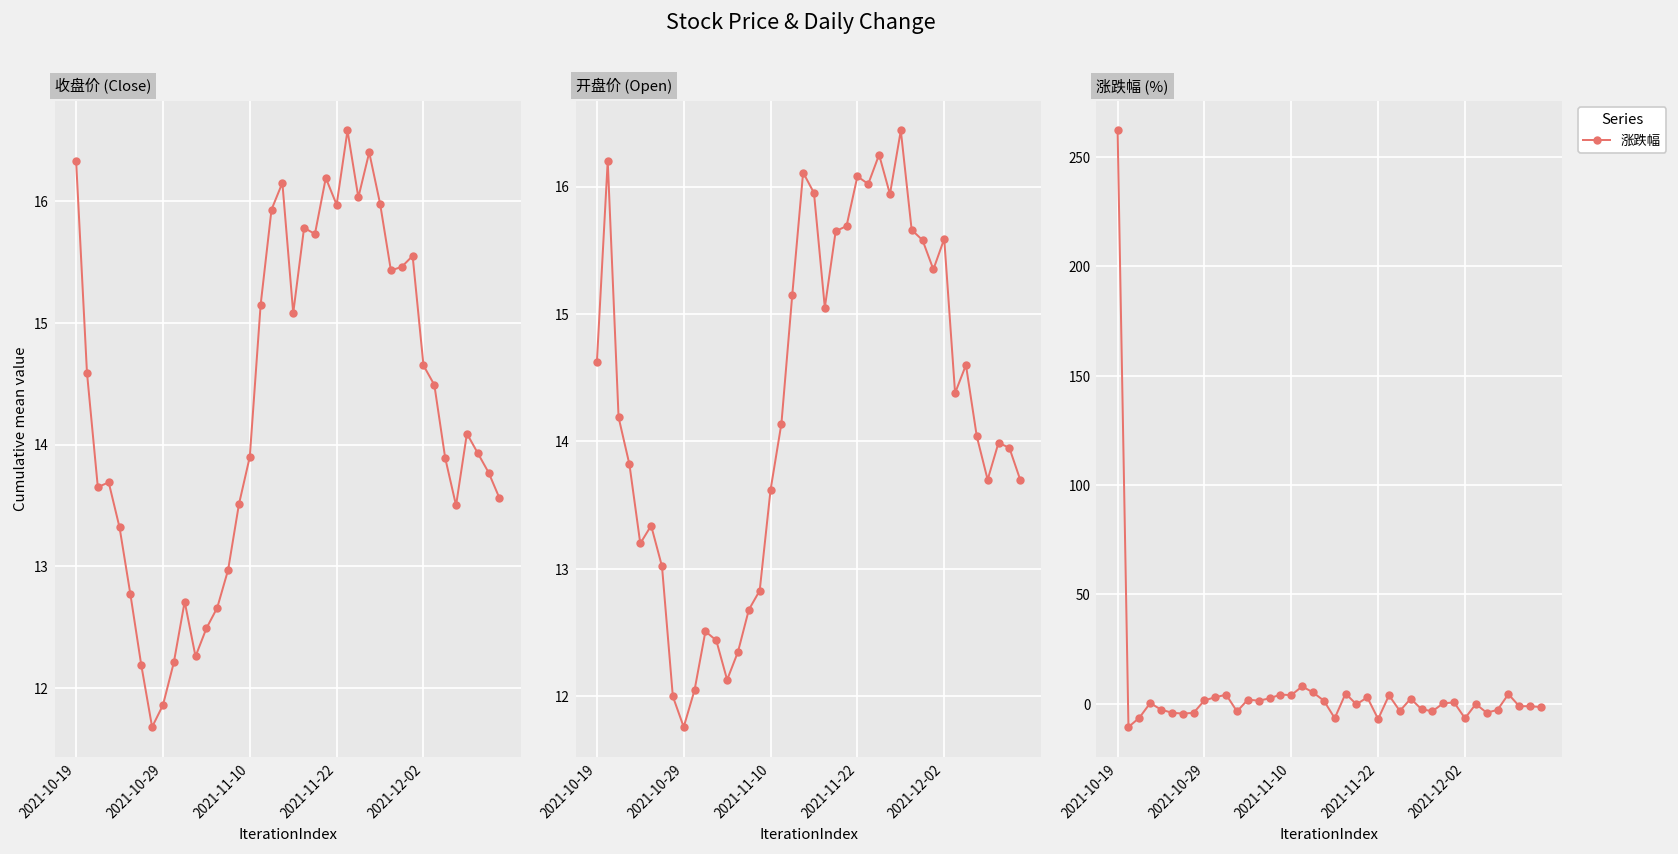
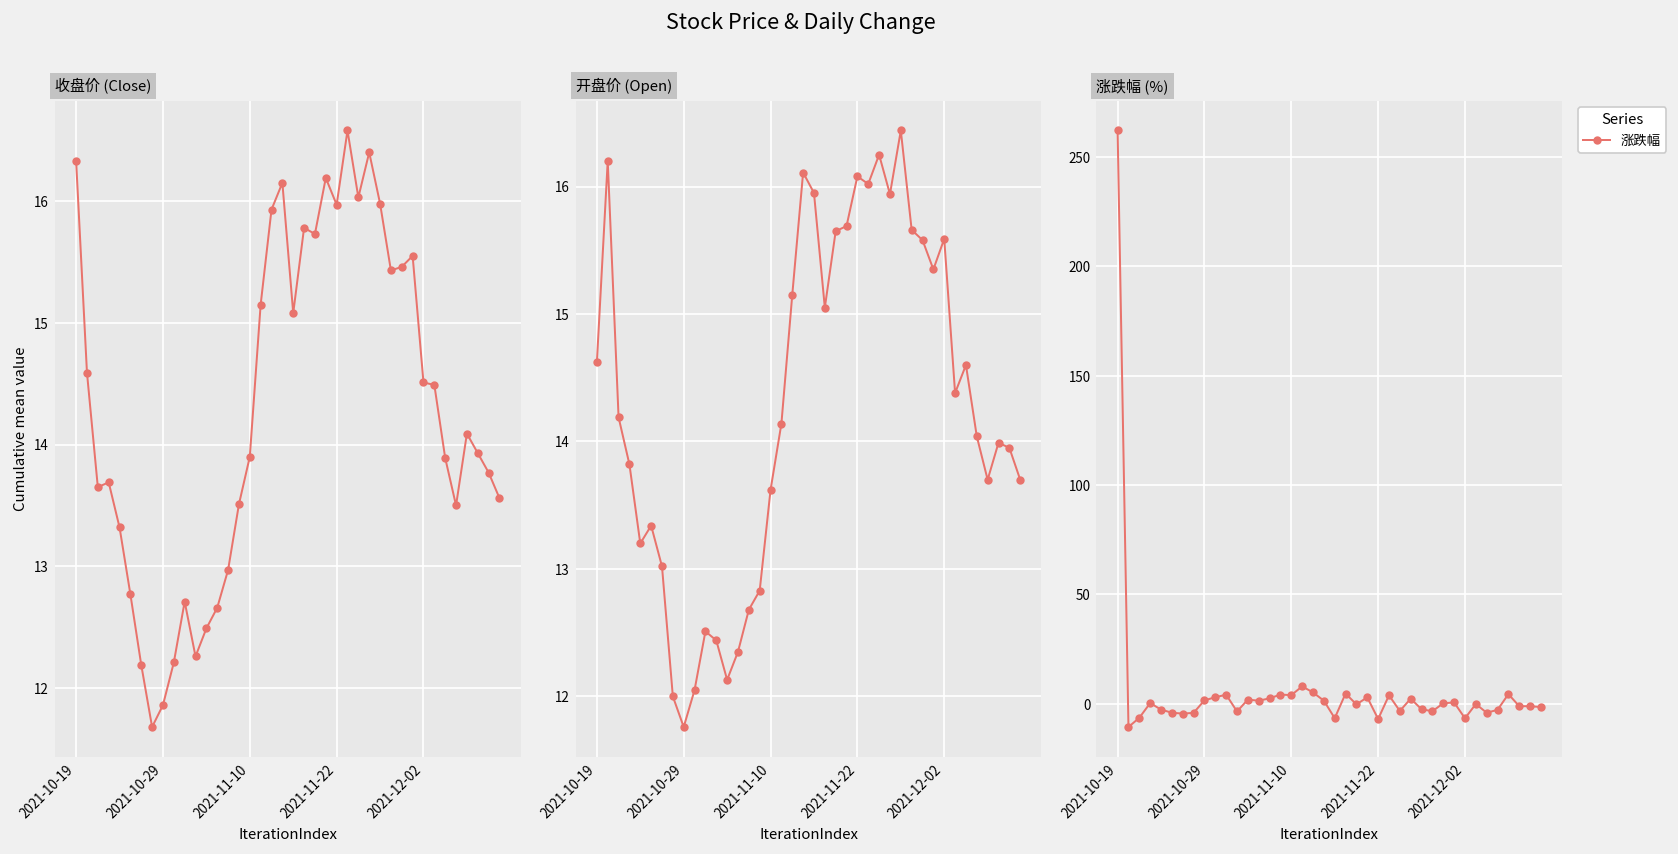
  {
    "收盘价 (Close)": {
      "2021-10-19": 16.33,
      "2021-10-29": 11.86,
      "2021-11-10": 13.90,
      "2021-11-22": 15.97,
-     "2021-12-02": 14.65
+     "2021-12-02": 14.51
    },
    "开盘价 (Open)": {
      "2021-10-19": 14.62,
      "2021-10-29": 11.76,
      "2021-11-10": 13.62,
      "2021-11-22": 16.08,
      "2021-12-02": 15.59
    },
    "涨跌幅 (%)": {
      "2021-10-19": 262,
      "2021-10-29": 2,
      "2021-11-10": 4,
      "2021-11-22": -7,
      "2021-12-02": -7
    }
  }
